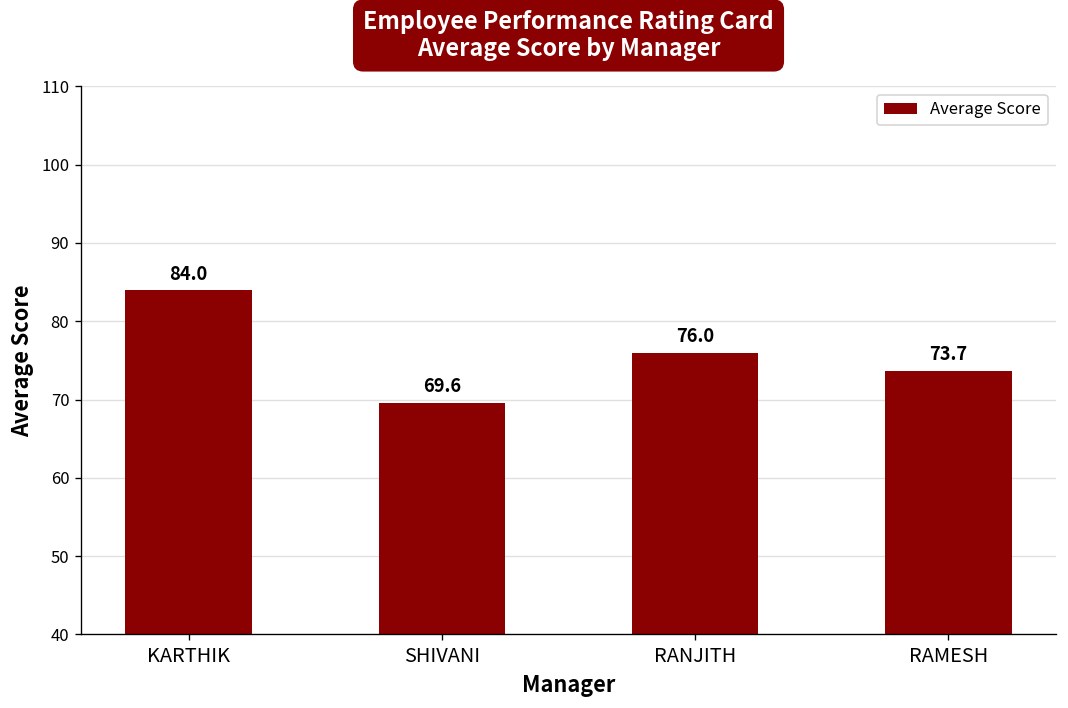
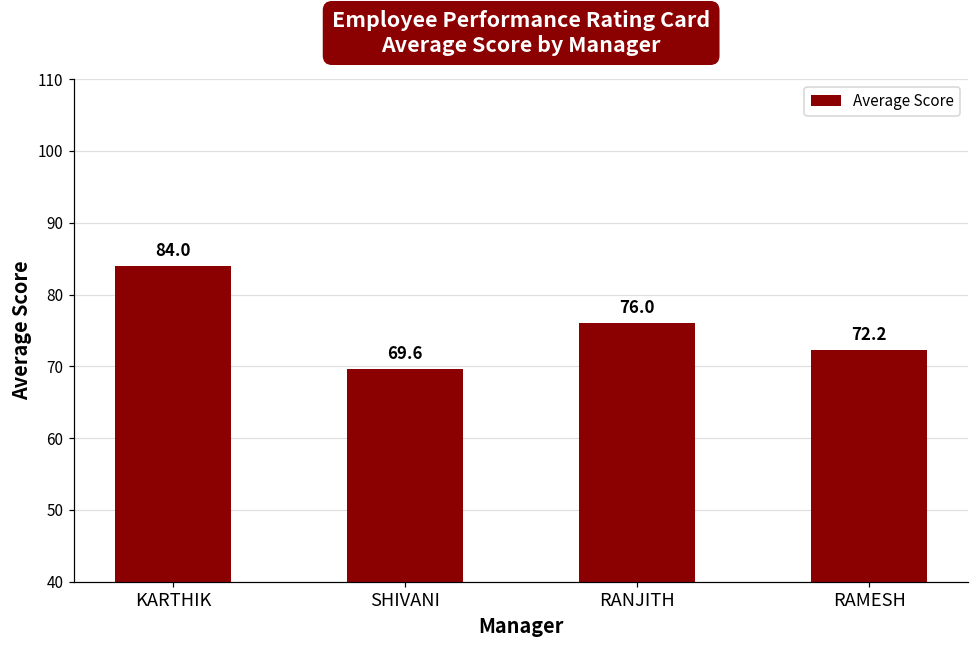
  {
    "KARTHIK": 84.0,
    "SHIVANI": 69.6,
    "RANJITH": 76.0,
-   "RAMESH": 73.7
+   "RAMESH": 72.2
  }
